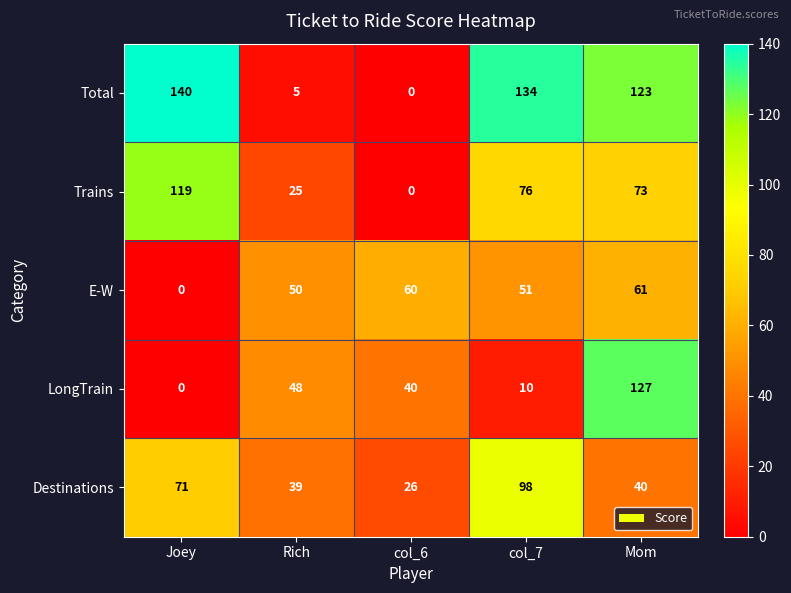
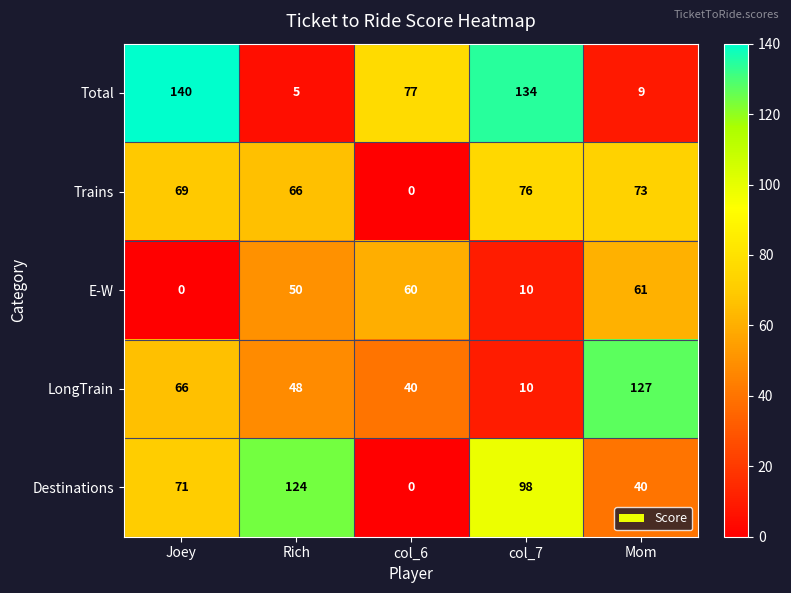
  {
    "Total": {
      "Joey": 140,
      "Rich": 5,
-     "col_6": 0,
+     "col_6": 77,
      "col_7": 134,
-     "Mom": 123
+     "Mom": 9
    },
    "Trains": {
-     "Joey": 119,
-     "Rich": 25,
+     "Joey": 69,
+     "Rich": 66,
      "col_6": 0,
      "col_7": 76,
      "Mom": 73
    },
    "E-W": {
      "Joey": 0,
      "Rich": 50,
      "col_6": 60,
-     "col_7": 51,
+     "col_7": 10,
      "Mom": 61
    },
    "LongTrain": {
-     "Joey": 0,
+     "Joey": 66,
      "Rich": 48,
      "col_6": 40,
      "col_7": 10,
      "Mom": 127
    },
    "Destinations": {
      "Joey": 71,
-     "Rich": 39,
-     "col_6": 26,
+     "Rich": 124,
+     "col_6": 0,
      "col_7": 98,
      "Mom": 40
    }
  }
